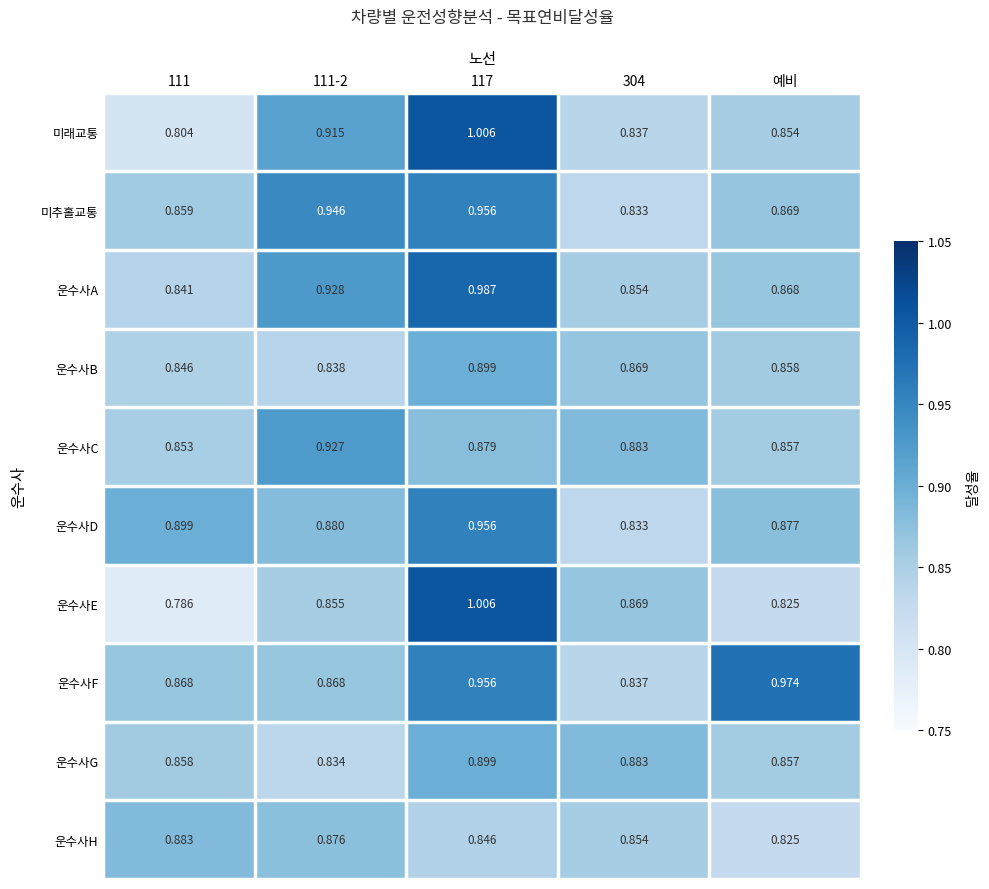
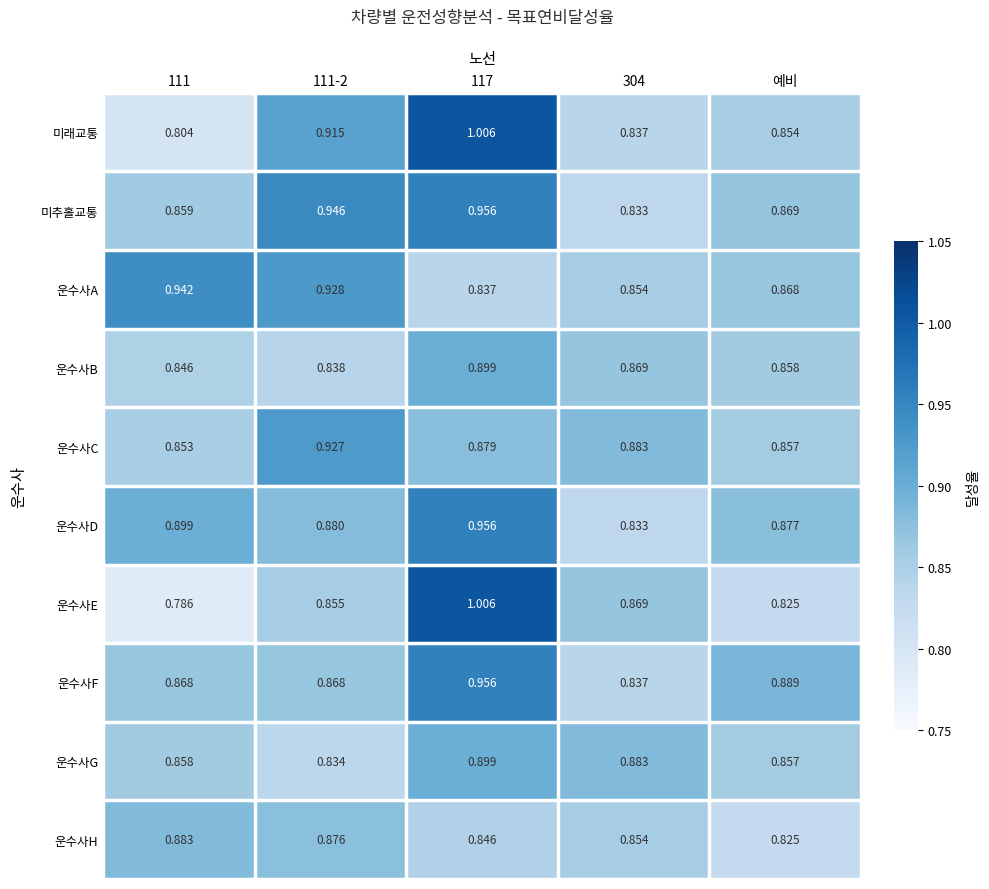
  {
    "미래교통": {
      "111": 0.804,
      "111-2": 0.915,
      "117": 1.006,
      "304": 0.837,
      "예비": 0.854
    },
    "미추홀교통": {
      "111": 0.859,
      "111-2": 0.946,
      "117": 0.956,
      "304": 0.833,
      "예비": 0.869
    },
    "운수사A": {
-     "111": 0.841,
+     "111": 0.942,
      "111-2": 0.928,
-     "117": 0.987,
+     "117": 0.837,
      "304": 0.854,
      "예비": 0.868
    },
    "운수사B": {
      "111": 0.846,
      "111-2": 0.838,
      "117": 0.899,
      "304": 0.869,
      "예비": 0.858
    },
    "운수사C": {
      "111": 0.853,
      "111-2": 0.927,
      "117": 0.879,
      "304": 0.883,
      "예비": 0.857
    },
    "운수사D": {
      "111": 0.899,
      "111-2": 0.880,
      "117": 0.956,
      "304": 0.833,
      "예비": 0.877
    },
    "운수사E": {
      "111": 0.786,
      "111-2": 0.855,
      "117": 1.006,
      "304": 0.869,
      "예비": 0.825
    },
    "운수사F": {
      "111": 0.868,
      "111-2": 0.868,
      "117": 0.956,
      "304": 0.837,
-     "예비": 0.974
+     "예비": 0.889
    },
    "운수사G": {
      "111": 0.858,
      "111-2": 0.834,
      "117": 0.899,
      "304": 0.883,
      "예비": 0.857
    },
    "운수사H": {
      "111": 0.883,
      "111-2": 0.876,
      "117": 0.846,
      "304": 0.854,
      "예비": 0.825
    }
  }
